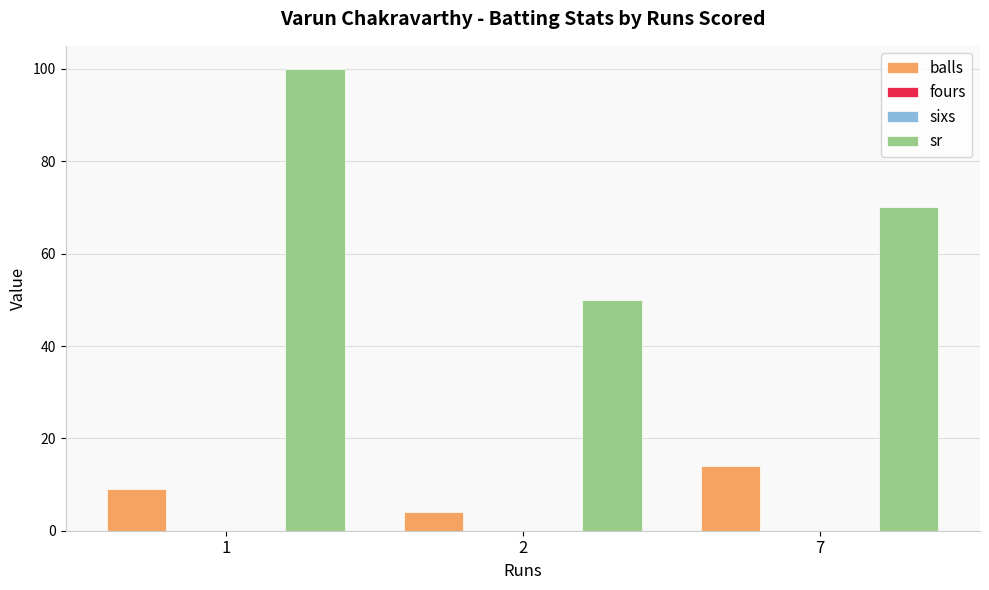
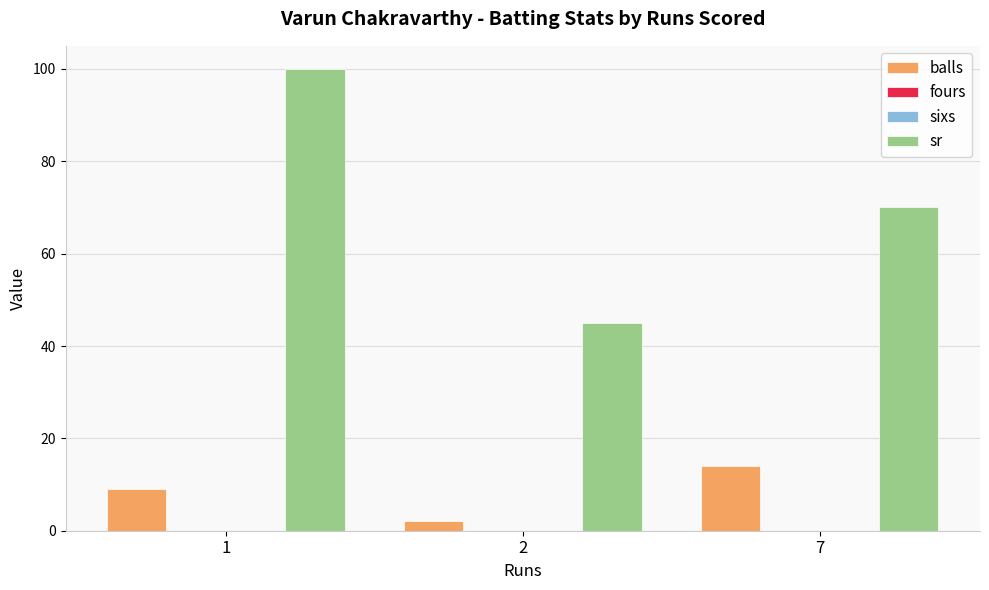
  {
    "balls": {
      "1": 9,
-     "2": 4,
+     "2": 2,
      "7": 14
    },
    "fours": {
      "1": 0,
      "2": 0,
      "7": 0
    },
    "sixs": {
      "1": 0,
      "2": 0,
      "7": 0
    },
    "sr": {
      "1": 100,
-     "2": 50,
+     "2": 45,
      "7": 70
    }
  }
